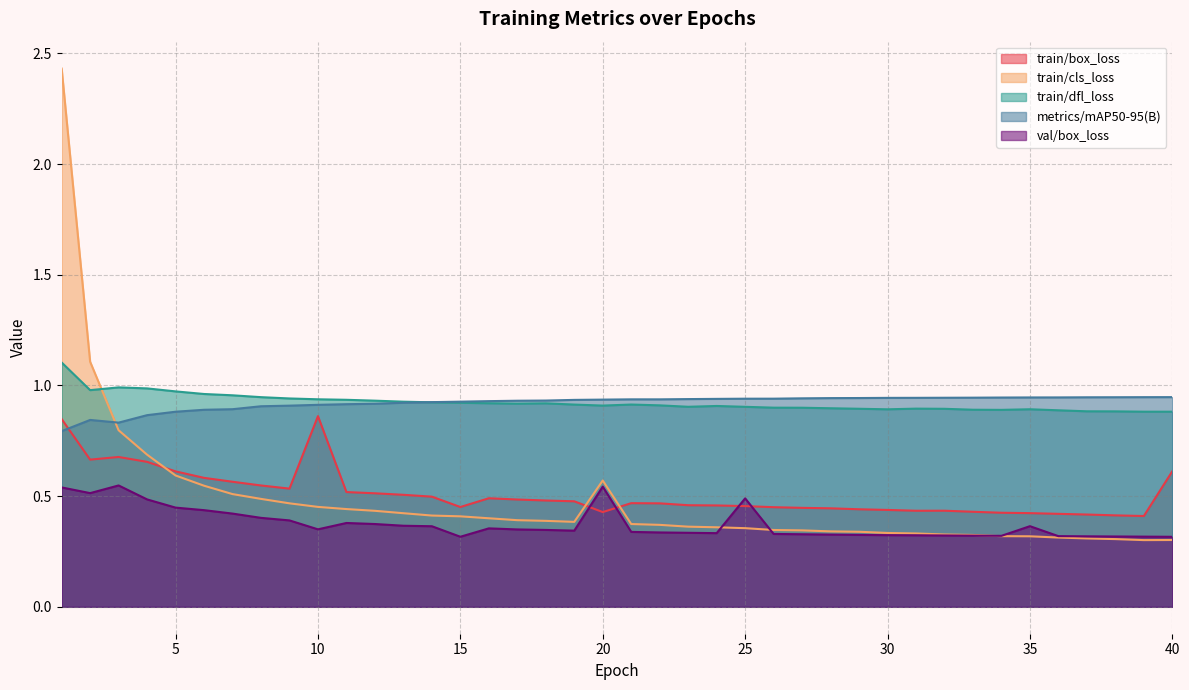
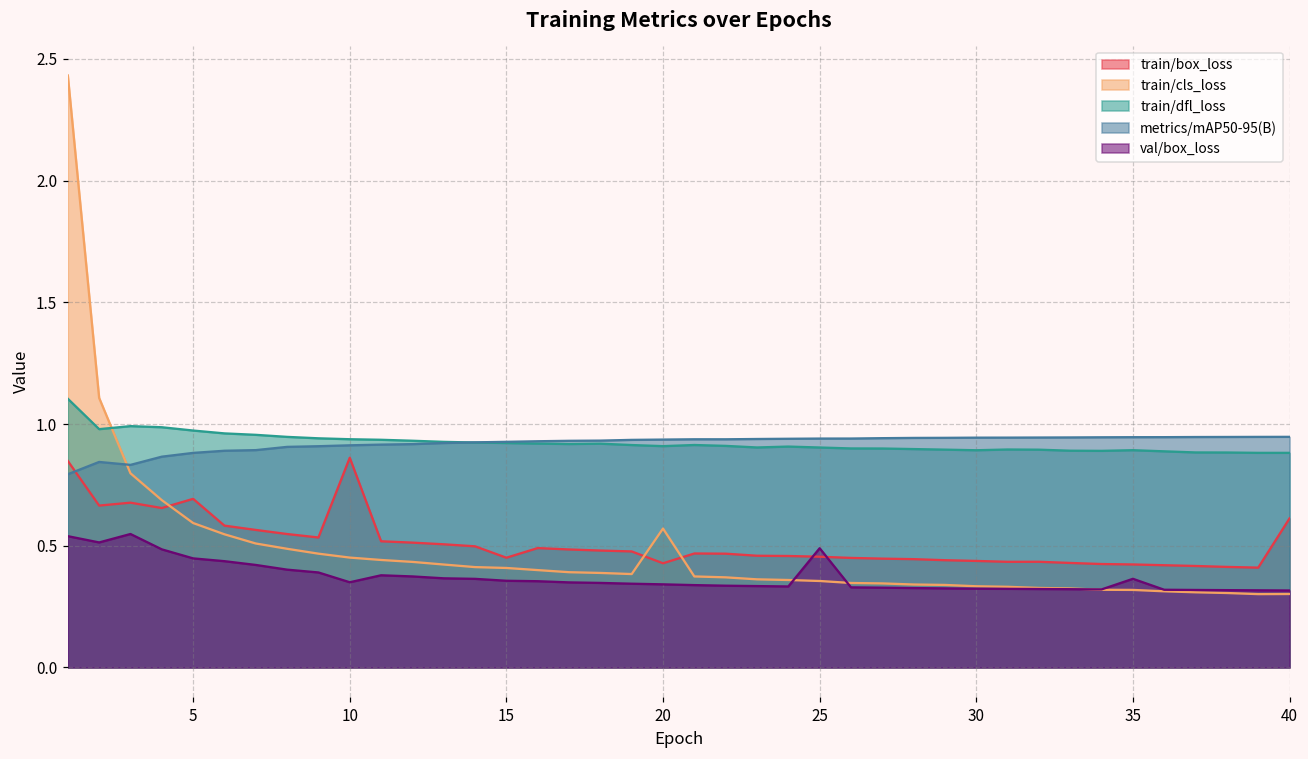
  {
    "train/box_loss": {
-     "5": 0.61,
+     "5": 0.69,
      "10": 0.86,
      "15": 0.45,
      "20": 0.43,
      "25": 0.46,
      "30": 0.44,
      "35": 0.42,
      "40": 0.61
    },
    "train/cls_loss": {
      "5": 0.59,
      "10": 0.45,
      "15": 0.41,
      "20": 0.57,
      "25": 0.36,
      "35": 0.32,
      "40": 0.30
    },
    "val/box_loss": {
      "5": 0.45,
      "10": 0.35,
-     "15": 0.32,
-     "20": 0.54,
+     "15": 0.36,
+     "20": 0.34,
      "25": 0.49,
      "35": 0.36,
      "40": 0.32
    }
  }
